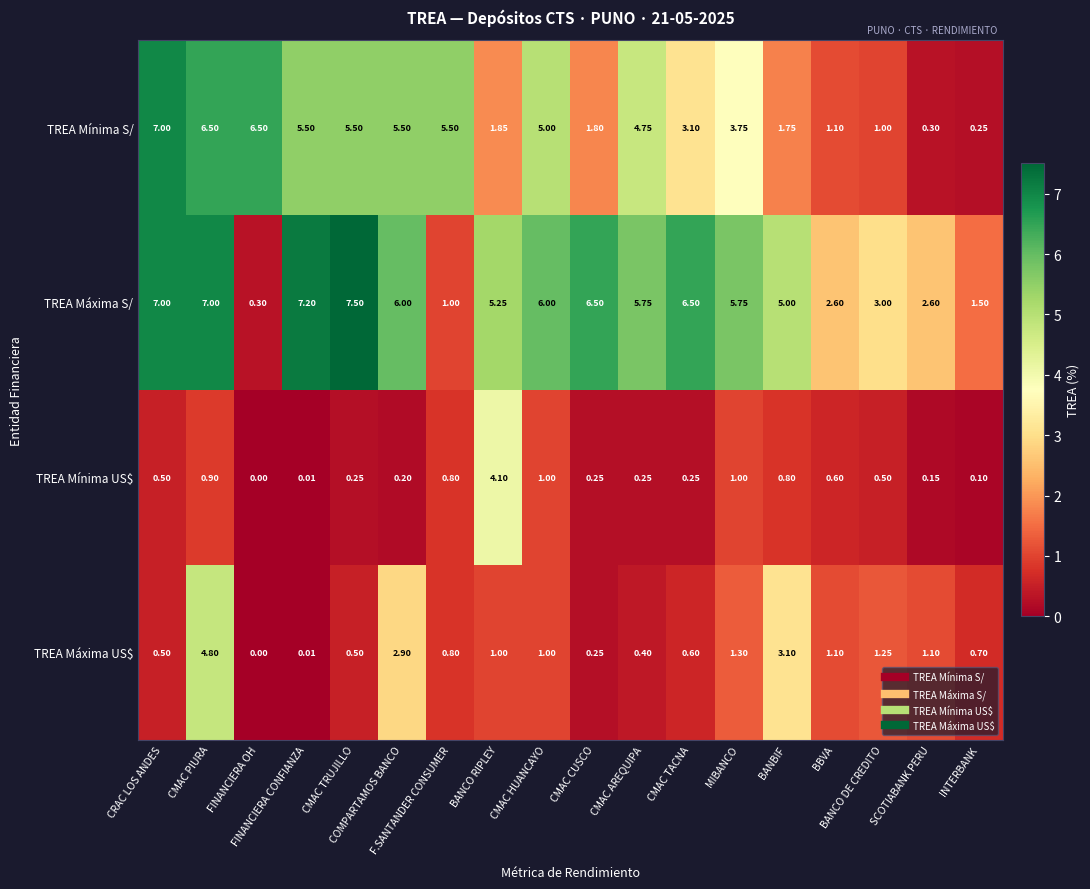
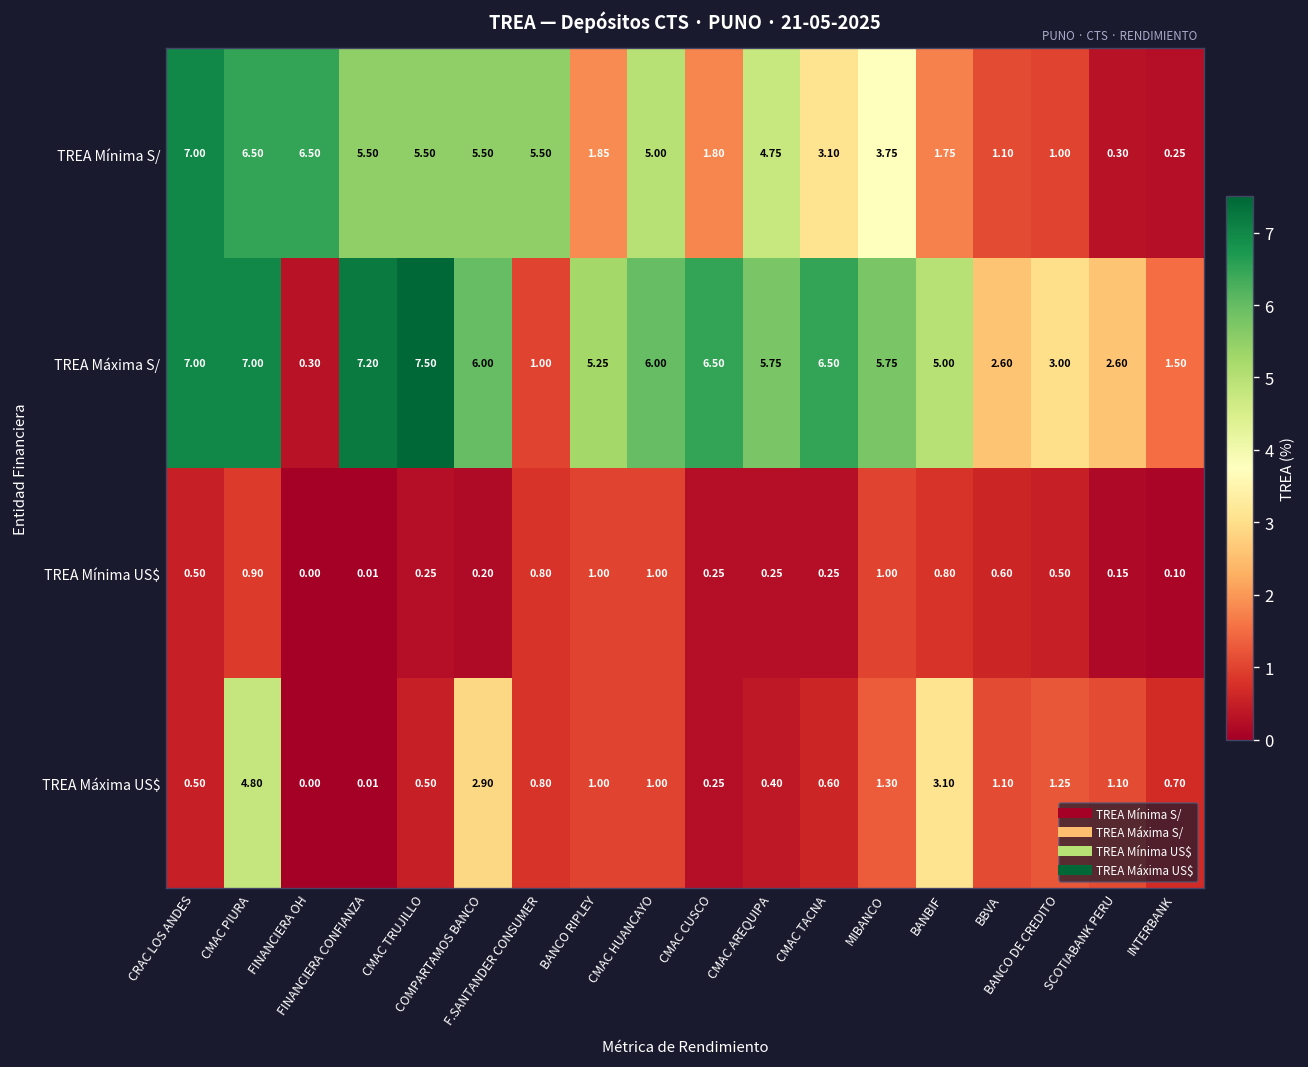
  {
    "TREA Mínima S/": {
      "CRAC LOS ANDES": 7.00,
      "CMAC PIURA": 6.50,
      "FINANCIERA OH": 6.50,
      "FINANCIERA CONFIANZA": 5.50,
      "CMAC TRUJILLO": 5.50,
      "COMPARTAMOS BANCO": 5.50,
      "F.SANTANDER CONSUMER": 5.50,
      "BANCO RIPLEY": 1.85,
      "CMAC HUANCAYO": 5.00,
      "CMAC CUSCO": 1.80,
      "CMAC AREQUIPA": 4.75,
      "CMAC TACNA": 3.10,
      "MIBANCO": 3.75,
      "BANBIF": 1.75,
      "BBVA": 1.10,
      "BANCO DE CREDITO": 1.00,
      "SCOTIABANK PERU": 0.30,
      "INTERBANK": 0.25
    },
    "TREA Máxima S/": {
      "CRAC LOS ANDES": 7.00,
      "CMAC PIURA": 7.00,
      "FINANCIERA OH": 0.30,
      "FINANCIERA CONFIANZA": 7.20,
      "CMAC TRUJILLO": 7.50,
      "COMPARTAMOS BANCO": 6.00,
      "F.SANTANDER CONSUMER": 1.00,
      "BANCO RIPLEY": 5.25,
      "CMAC HUANCAYO": 6.00,
      "CMAC CUSCO": 6.50,
      "CMAC AREQUIPA": 5.75,
      "CMAC TACNA": 6.50,
      "MIBANCO": 5.75,
      "BANBIF": 5.00,
      "BBVA": 2.60,
      "BANCO DE CREDITO": 3.00,
      "SCOTIABANK PERU": 2.60,
      "INTERBANK": 1.50
    },
    "TREA Mínima US$": {
      "CRAC LOS ANDES": 0.50,
      "CMAC PIURA": 0.90,
      "FINANCIERA OH": 0.00,
      "FINANCIERA CONFIANZA": 0.01,
      "CMAC TRUJILLO": 0.25,
      "COMPARTAMOS BANCO": 0.20,
      "F.SANTANDER CONSUMER": 0.80,
-     "BANCO RIPLEY": 4.10,
+     "BANCO RIPLEY": 1.00,
      "CMAC HUANCAYO": 1.00,
      "CMAC CUSCO": 0.25,
      "CMAC AREQUIPA": 0.25,
      "CMAC TACNA": 0.25,
      "MIBANCO": 1.00,
      "BANBIF": 0.80,
      "BBVA": 0.60,
      "BANCO DE CREDITO": 0.50,
      "SCOTIABANK PERU": 0.15,
      "INTERBANK": 0.10
    },
    "TREA Máxima US$": {
      "CRAC LOS ANDES": 0.50,
      "CMAC PIURA": 4.80,
      "FINANCIERA OH": 0.00,
      "FINANCIERA CONFIANZA": 0.01,
      "CMAC TRUJILLO": 0.50,
      "COMPARTAMOS BANCO": 2.90,
      "F.SANTANDER CONSUMER": 0.80,
      "BANCO RIPLEY": 1.00,
      "CMAC HUANCAYO": 1.00,
      "CMAC CUSCO": 0.25,
      "CMAC AREQUIPA": 0.40,
      "CMAC TACNA": 0.60,
      "MIBANCO": 1.30,
      "BANBIF": 3.10,
      "BBVA": 1.10,
      "BANCO DE CREDITO": 1.25,
      "SCOTIABANK PERU": 1.10,
      "INTERBANK": 0.70
    }
  }
